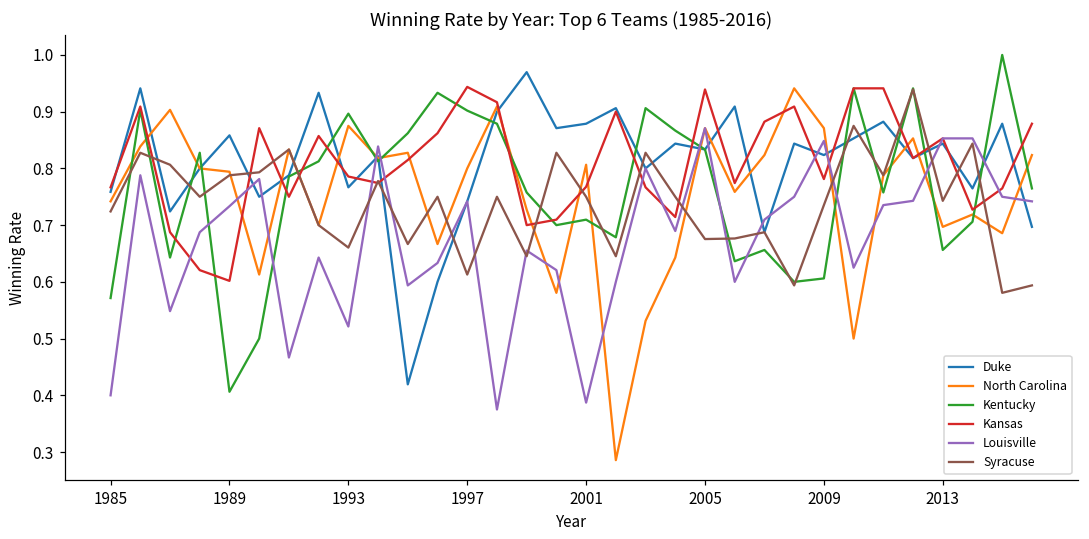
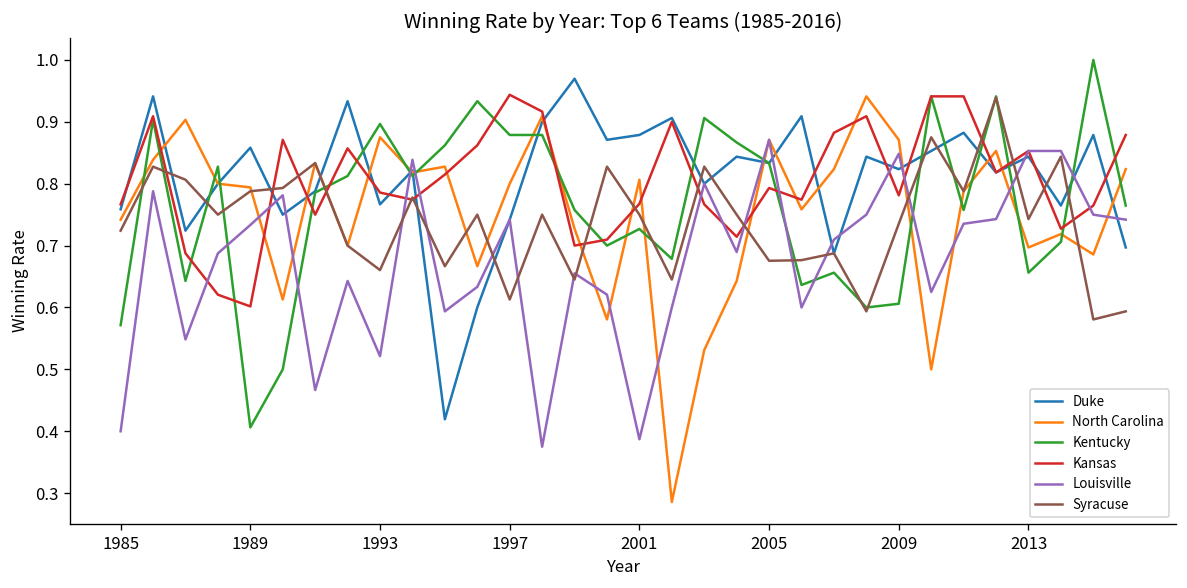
  {
    "Duke": {
      "1985": 0.76,
      "1989": 0.86,
      "1993": 0.77,
      "2001": 0.88,
      "2009": 0.82,
      "2013": 0.84
    },
    "North Carolina": {
      "1985": 0.74,
      "1989": 0.79,
      "1993": 0.88,
      "1997": 0.80,
      "2001": 0.81,
      "2009": 0.87,
      "2013": 0.70
    },
    "Kentucky": {
      "1985": 0.57,
      "1989": 0.41,
      "1993": 0.90,
-     "1997": 0.90,
-     "2001": 0.71,
+     "1997": 0.88,
+     "2001": 0.73,
      "2009": 0.61,
      "2013": 0.66
    },
    "Kansas": {
      "1985": 0.77,
      "1989": 0.60,
      "1993": 0.79,
      "1997": 0.94,
      "2001": 0.77,
-     "2005": 0.94,
+     "2005": 0.79,
      "2009": 0.78
    },
    "Louisville": {
      "1985": 0.40,
      "1989": 0.73,
      "1993": 0.52,
      "2001": 0.39,
      "2009": 0.85
    },
    "Syracuse": {
      "1985": 0.72,
      "1989": 0.79,
      "1993": 0.66,
      "1997": 0.61,
      "2001": 0.75,
      "2005": 0.68,
      "2009": 0.74,
      "2013": 0.74
    }
  }
